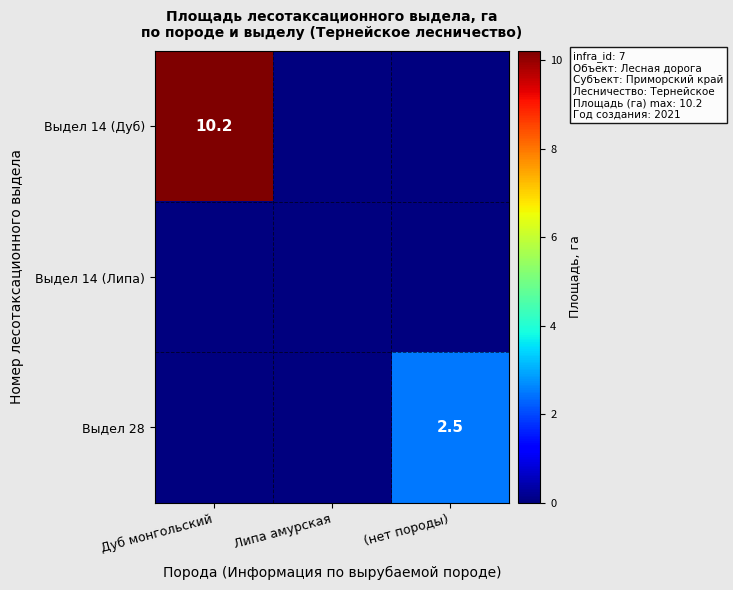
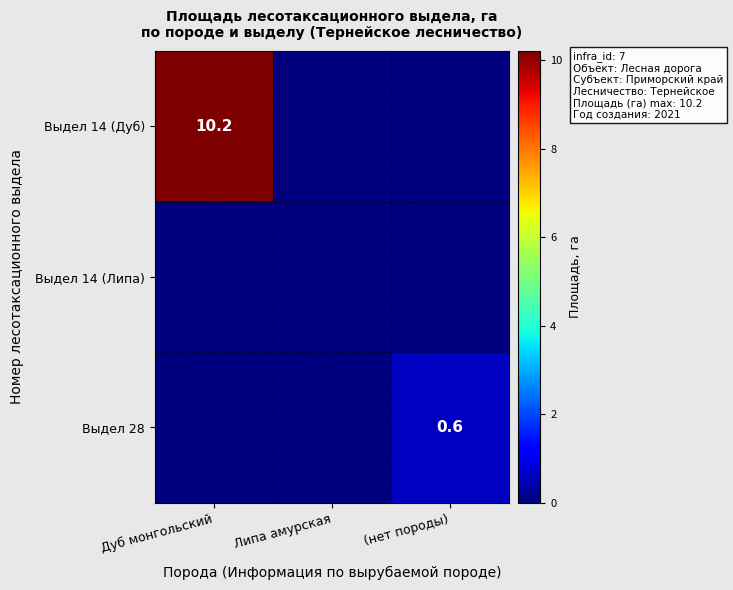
  {
    "Выдел 14 (Дуб)": {
      "Дуб монгольский": 10.2
    },
    "Выдел 28": {
-     "(нет породы)": 2.5
+     "(нет породы)": 0.6
    }
  }
